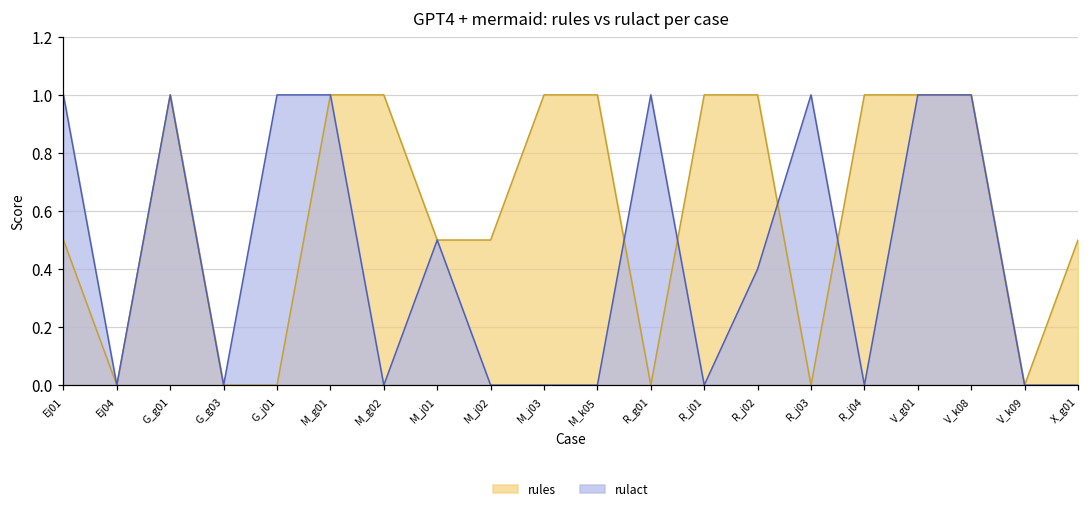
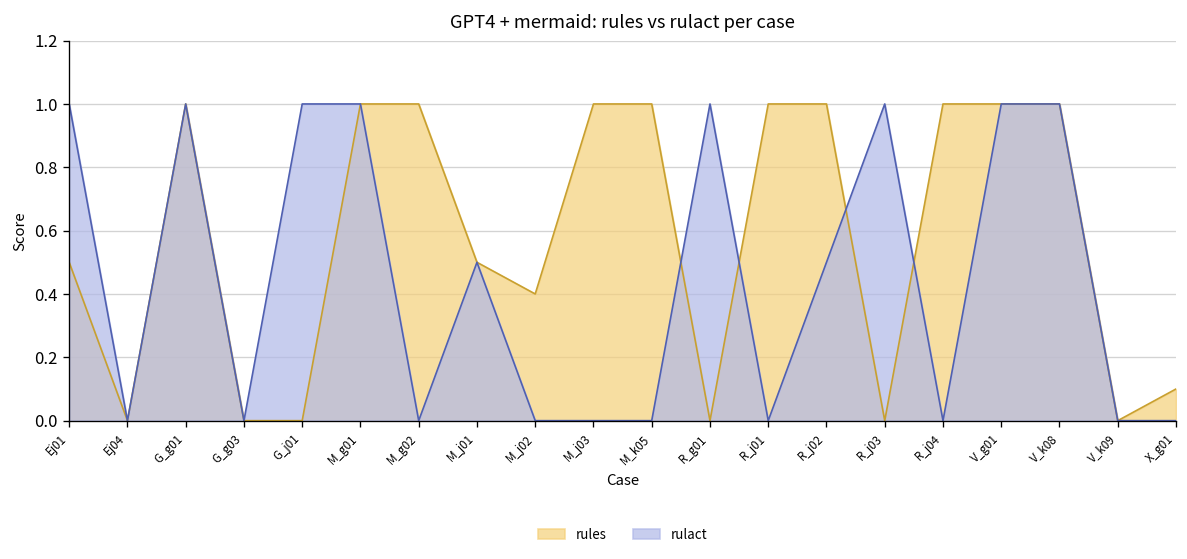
  {
    "rules": {
      "Ej01": 0.5,
      "G_j01": 0.0,
      "M_g02": 1.0,
-     "M_j02": 0.5,
+     "M_j02": 0.4,
      "M_j03": 1.0,
      "M_k05": 1.0,
      "R_g01": 0.0,
      "R_j01": 1.0,
      "R_j02": 1.0,
      "R_j03": 0.0,
      "R_j04": 1.0,
-     "X_g01": 0.5
+     "X_g01": 0.1
    },
    "rulact": {
      "Ej01": 1.0,
      "G_j01": 1.0,
      "M_g02": 0.0,
      "M_j02": 0.0,
      "M_j03": 0.0,
      "M_k05": 0.0,
      "R_g01": 1.0,
      "R_j01": 0.0,
-     "R_j02": 0.4,
+     "R_j02": 0.5,
      "R_j03": 1.0,
      "R_j04": 0.0,
      "X_g01": 0.0
    }
  }
